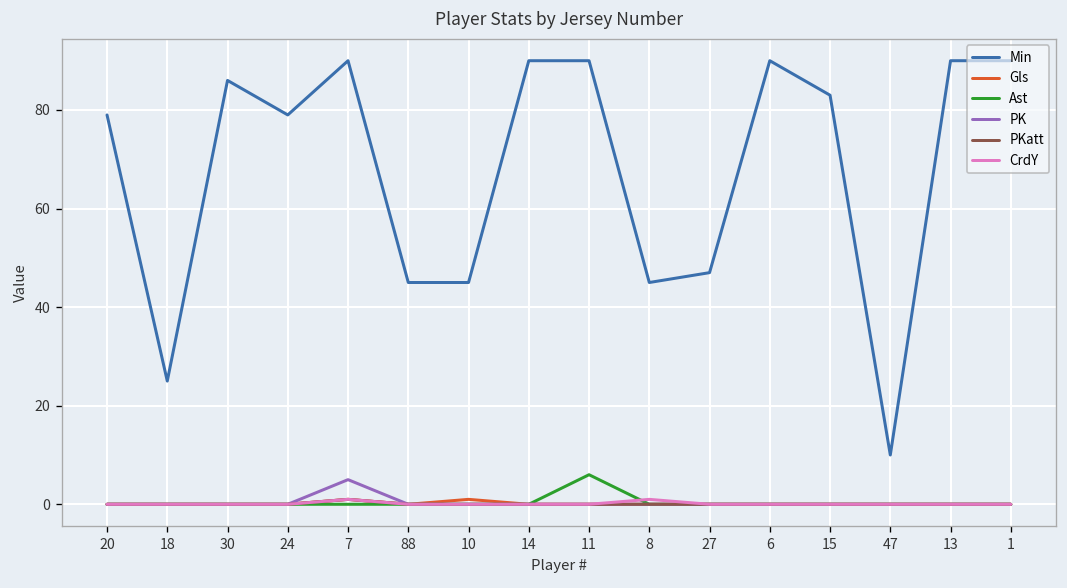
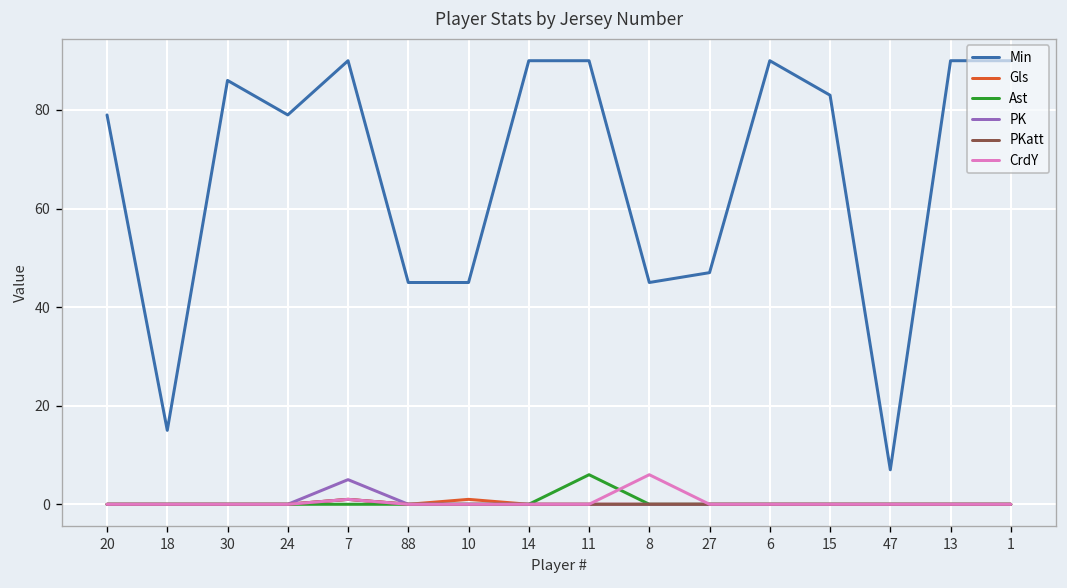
  {
    "Min": {
      "20": 79,
-     "18": 25,
+     "18": 15,
      "30": 86,
      "24": 79,
      "7": 90,
      "88": 45,
      "10": 45,
      "14": 90,
      "11": 90,
      "8": 45,
      "27": 47,
      "6": 90,
      "15": 83,
-     "47": 10,
+     "47": 7,
      "13": 90
    },
    "Gls": {
      "10": 1
    },
    "Ast": {
      "7": 0,
      "11": 6
    },
    "PK": {
      "7": 5
    },
    "CrdY": {
-     "8": 1
+     "8": 6
    }
  }
